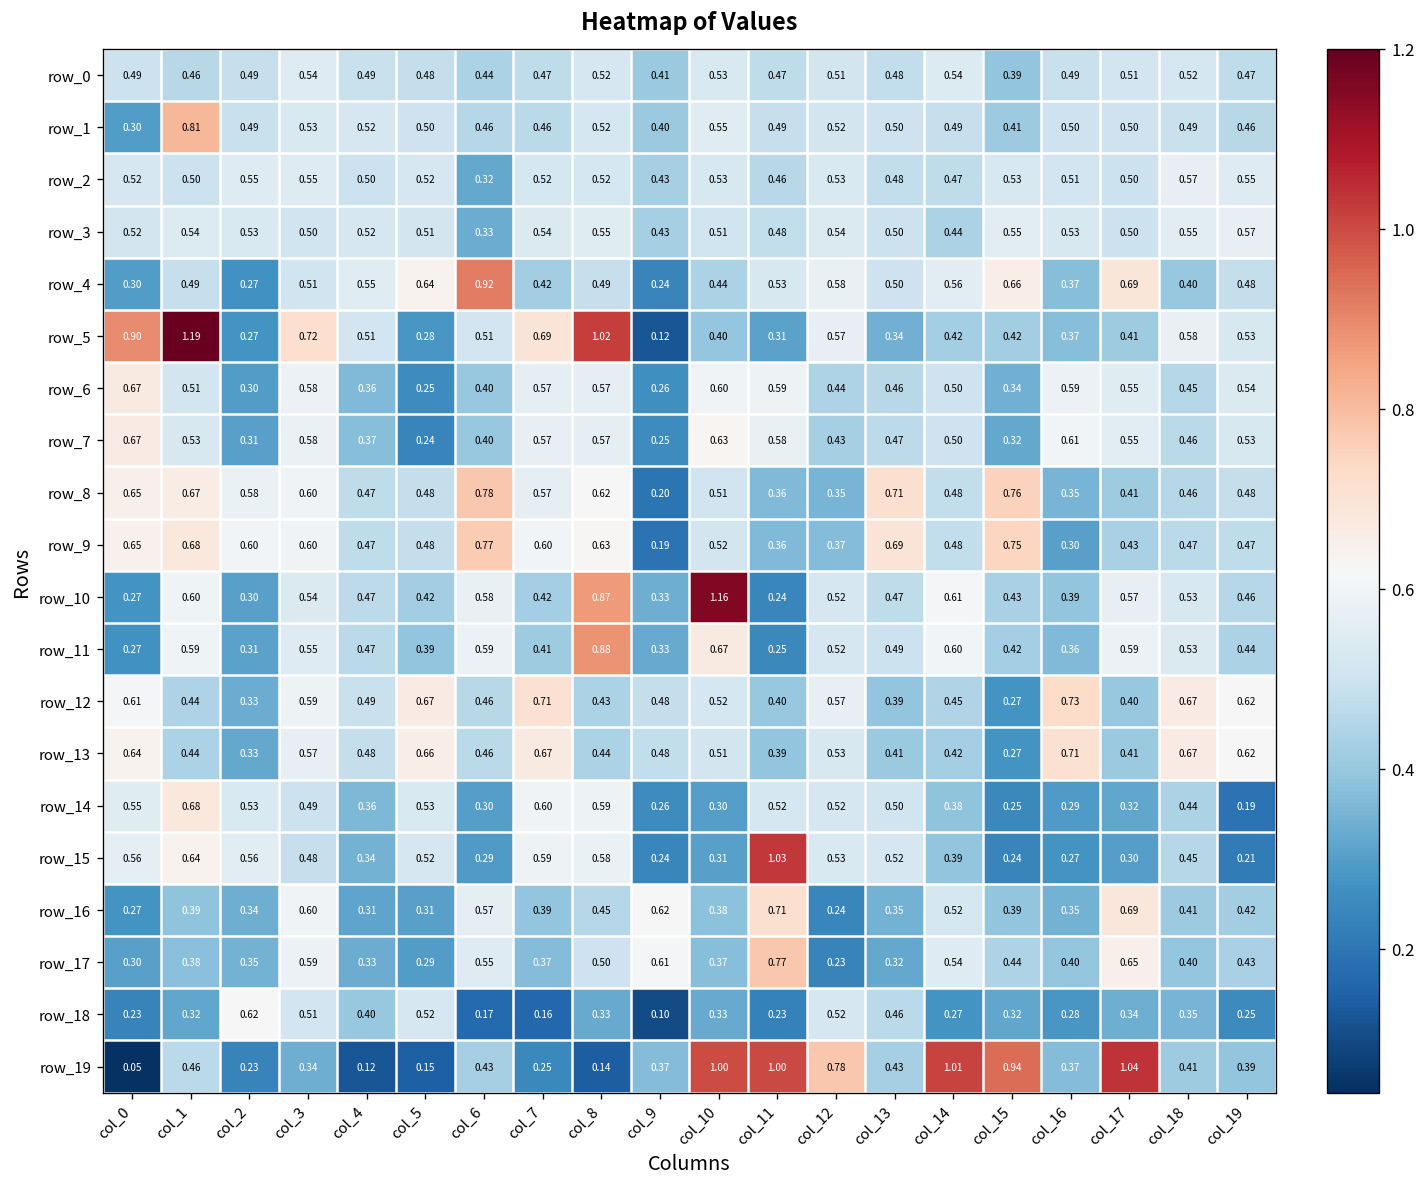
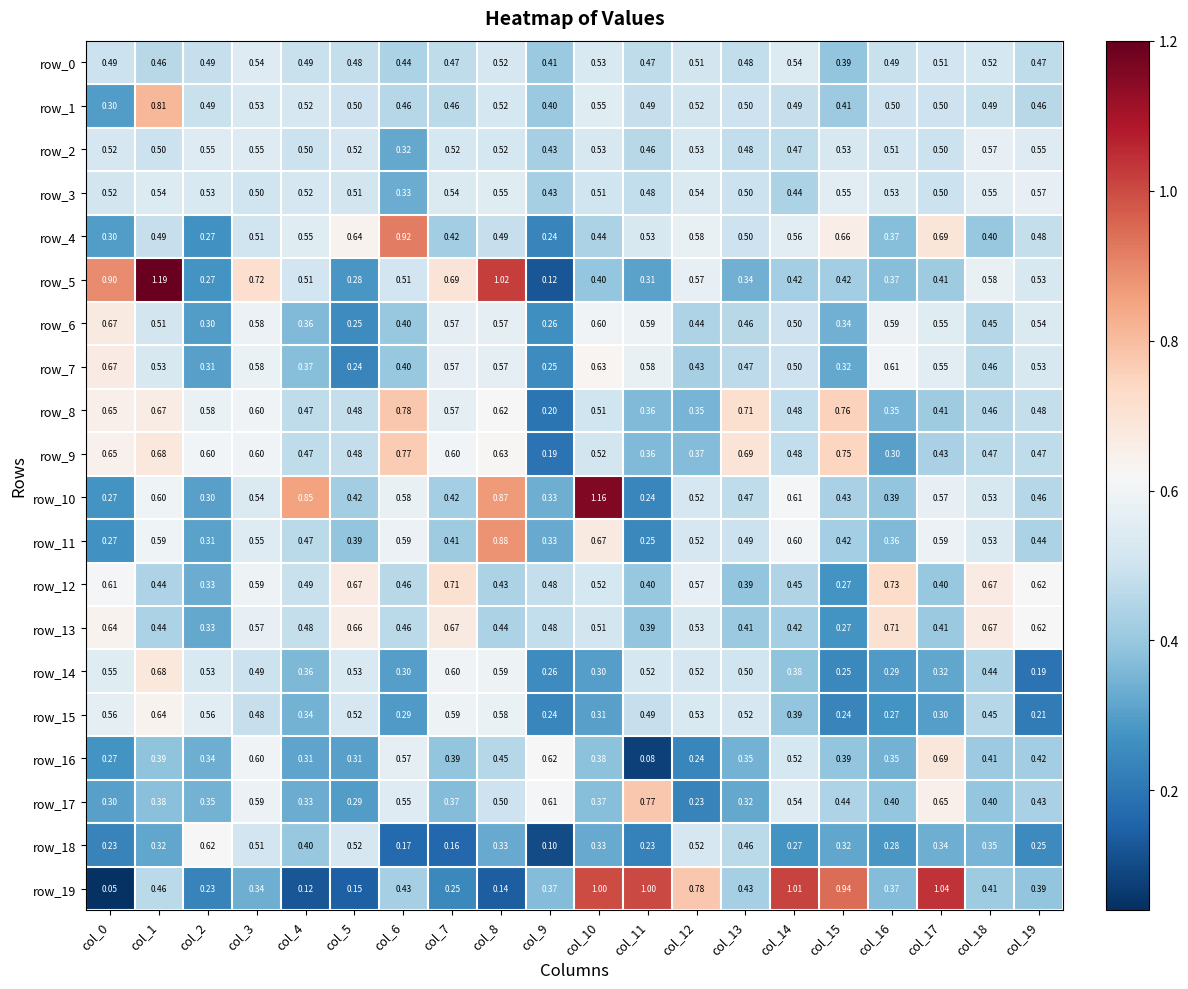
  {
    "row_10": {
      "col_0": 0.27,
      "col_1": 0.60,
      "col_2": 0.30,
      "col_3": 0.54,
-     "col_4": 0.47,
+     "col_4": 0.85,
      "col_5": 0.42,
      "col_6": 0.58,
      "col_7": 0.42,
      "col_8": 0.87,
      "col_9": 0.33,
      "col_10": 1.16,
      "col_11": 0.24,
      "col_12": 0.52,
      "col_13": 0.47,
      "col_14": 0.61,
      "col_15": 0.43,
      "col_16": 0.39,
      "col_17": 0.57,
      "col_18": 0.53,
      "col_19": 0.46
    },
    "row_15": {
      "col_0": 0.56,
      "col_1": 0.64,
      "col_2": 0.56,
      "col_3": 0.48,
      "col_4": 0.34,
      "col_5": 0.52,
      "col_6": 0.29,
      "col_7": 0.59,
      "col_8": 0.58,
      "col_9": 0.24,
      "col_10": 0.31,
-     "col_11": 1.03,
+     "col_11": 0.49,
      "col_12": 0.53,
      "col_13": 0.52,
      "col_14": 0.39,
      "col_15": 0.24,
      "col_16": 0.27,
      "col_17": 0.30,
      "col_18": 0.45,
      "col_19": 0.21
    },
    "row_16": {
      "col_0": 0.27,
      "col_1": 0.39,
      "col_2": 0.34,
      "col_3": 0.60,
      "col_4": 0.31,
      "col_5": 0.31,
      "col_6": 0.57,
      "col_7": 0.39,
      "col_8": 0.45,
      "col_9": 0.62,
      "col_10": 0.38,
-     "col_11": 0.71,
+     "col_11": 0.08,
      "col_12": 0.24,
      "col_13": 0.35,
      "col_14": 0.52,
      "col_15": 0.39,
      "col_16": 0.35,
      "col_17": 0.69,
      "col_18": 0.41,
      "col_19": 0.42
    }
  }
